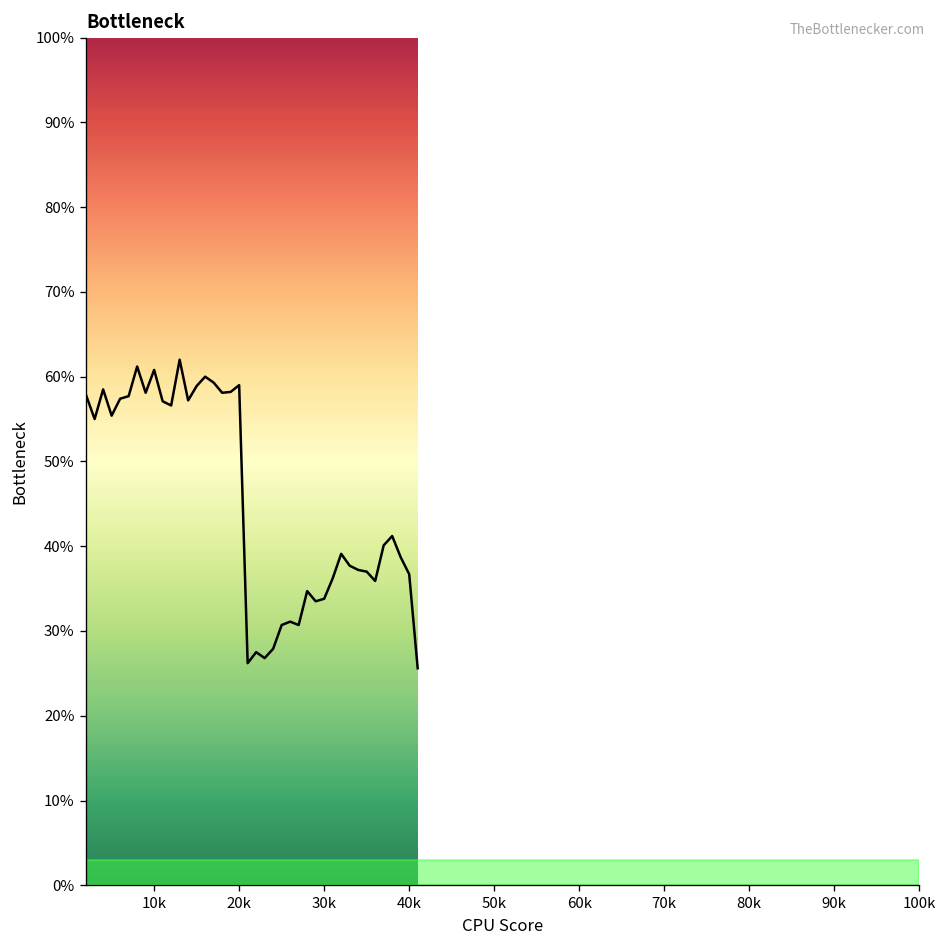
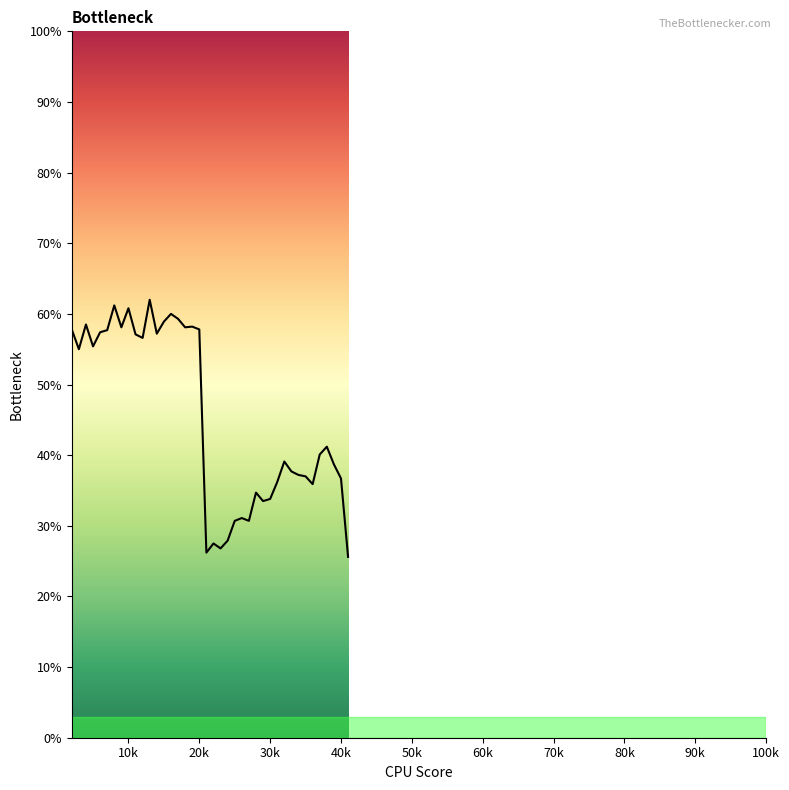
  {
    "10k": "61%",
-   "20k": "59%",
+   "20k": "58%",
    "30k": "34%",
    "40k": "37%"
  }
